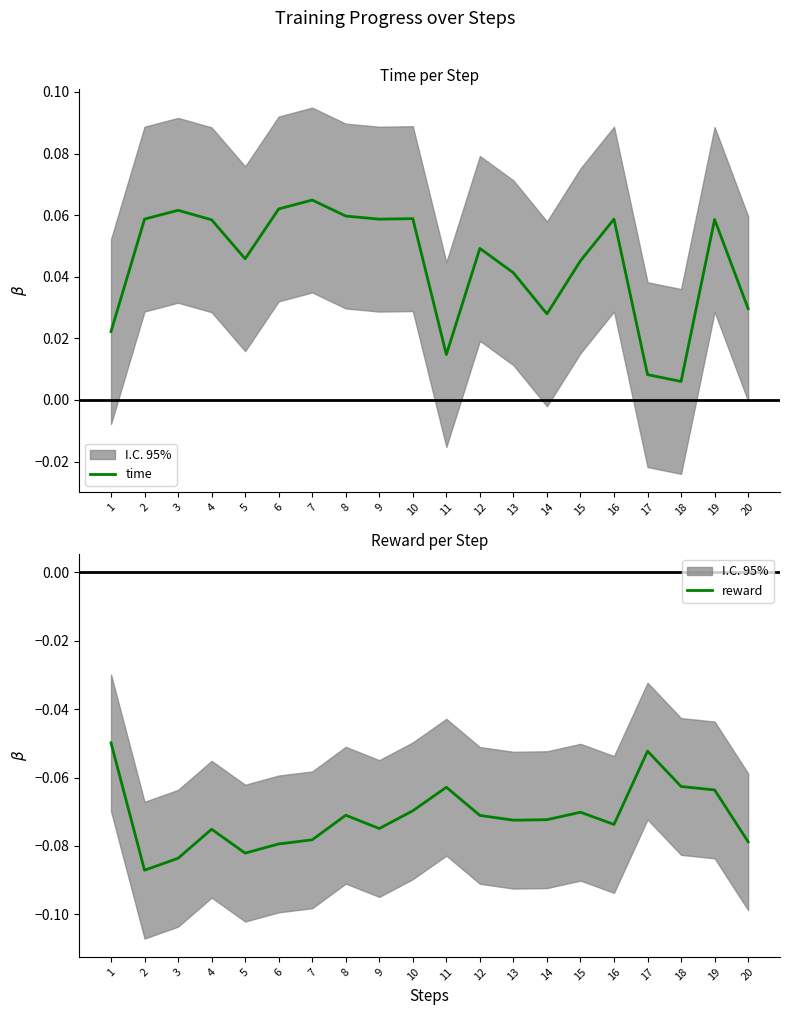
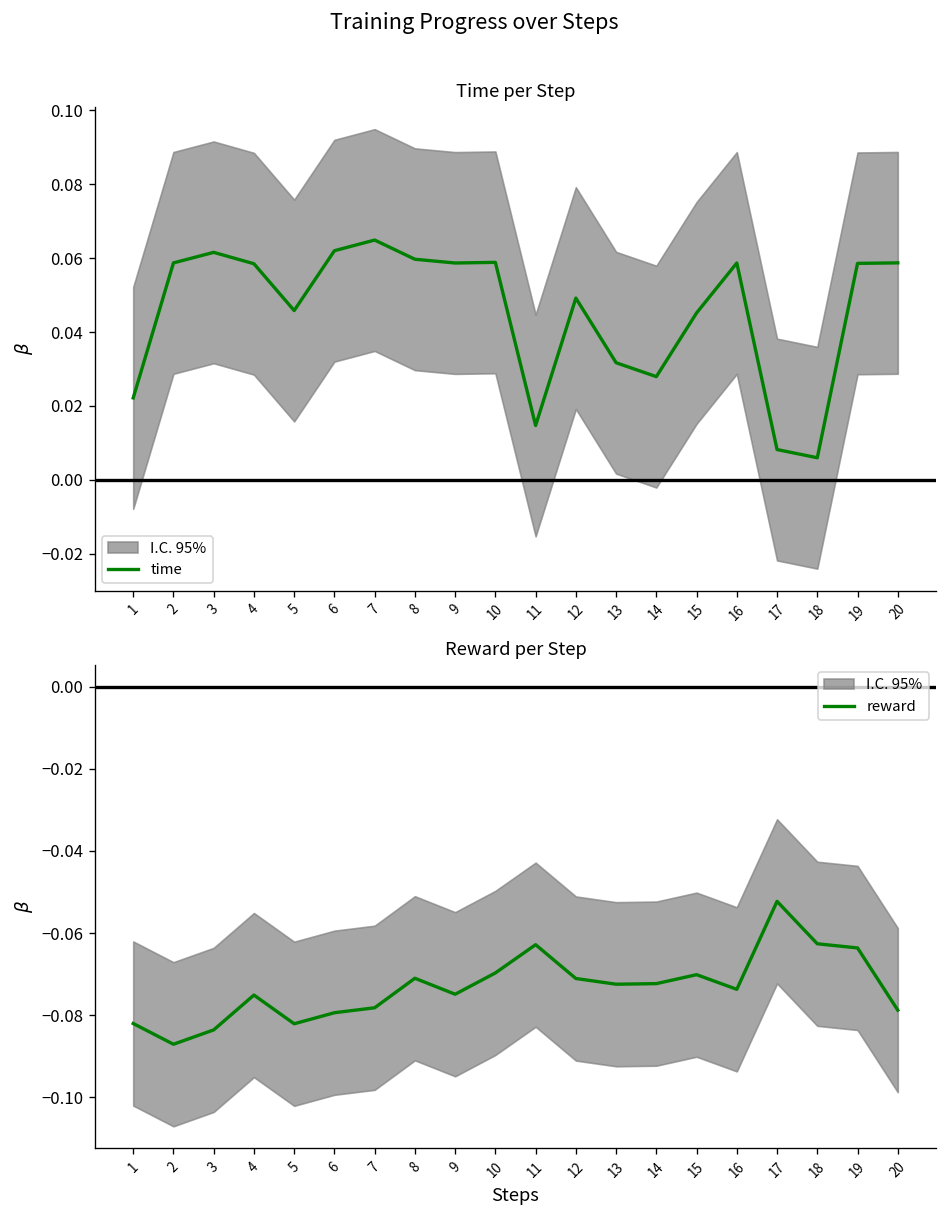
  {
    "Time per Step": {
      "time": {
        "1": 0.022,
        "2": 0.059,
        "3": 0.062,
        "4": 0.058,
        "5": 0.046,
        "6": 0.062,
        "7": 0.065,
        "8": 0.060,
        "9": 0.059,
        "10": 0.059,
        "11": 0.015,
        "12": 0.049,
-       "13": 0.041,
+       "13": 0.032,
        "14": 0.028,
        "15": 0.045,
        "16": 0.059,
        "17": 0.008,
        "18": 0.006,
        "19": 0.059,
-       "20": 0.030
+       "20": 0.059
      }
    },
    "Reward per Step": {
      "reward": {
-       "1": -0.050,
+       "1": -0.082,
        "2": -0.087,
        "3": -0.084,
        "4": -0.075,
        "5": -0.082,
        "6": -0.079,
        "7": -0.078,
        "8": -0.071,
        "9": -0.075,
        "10": -0.070,
        "11": -0.063,
        "12": -0.071,
        "13": -0.072,
        "14": -0.072,
        "15": -0.070,
        "16": -0.074,
        "17": -0.052,
        "18": -0.063,
        "19": -0.064,
        "20": -0.079
      }
    }
  }
